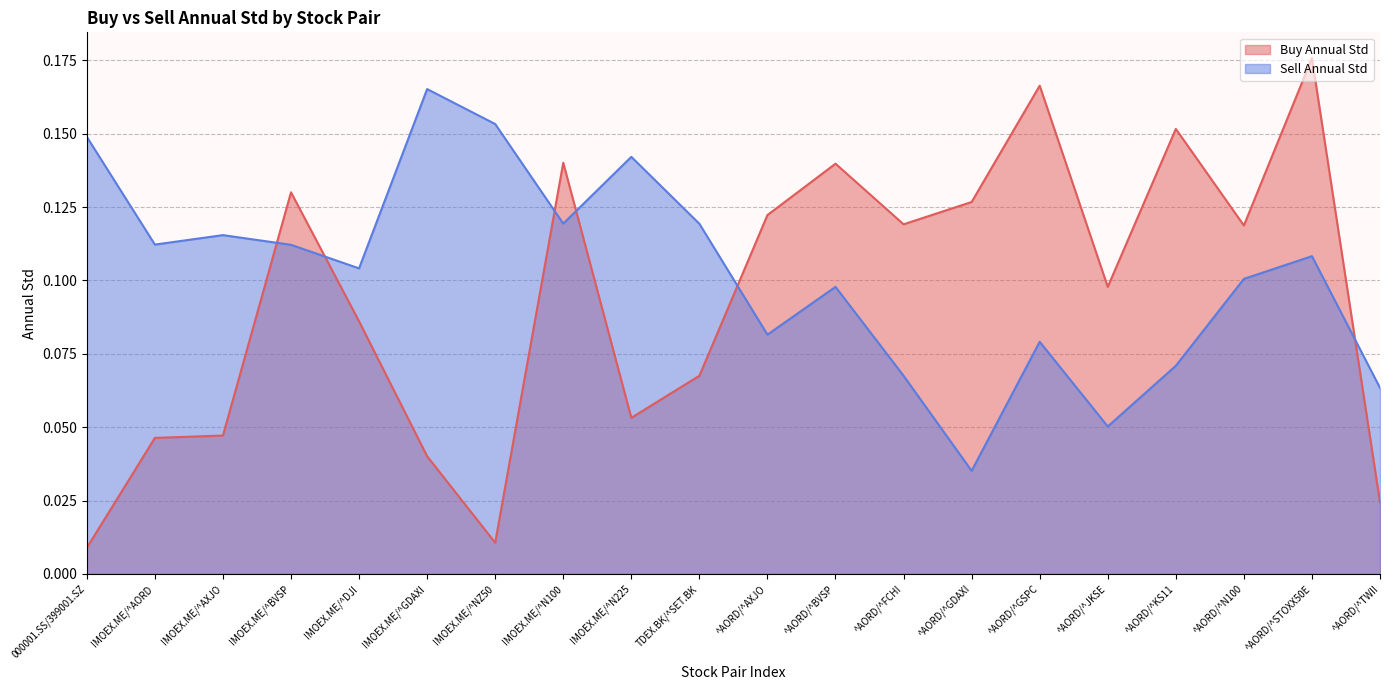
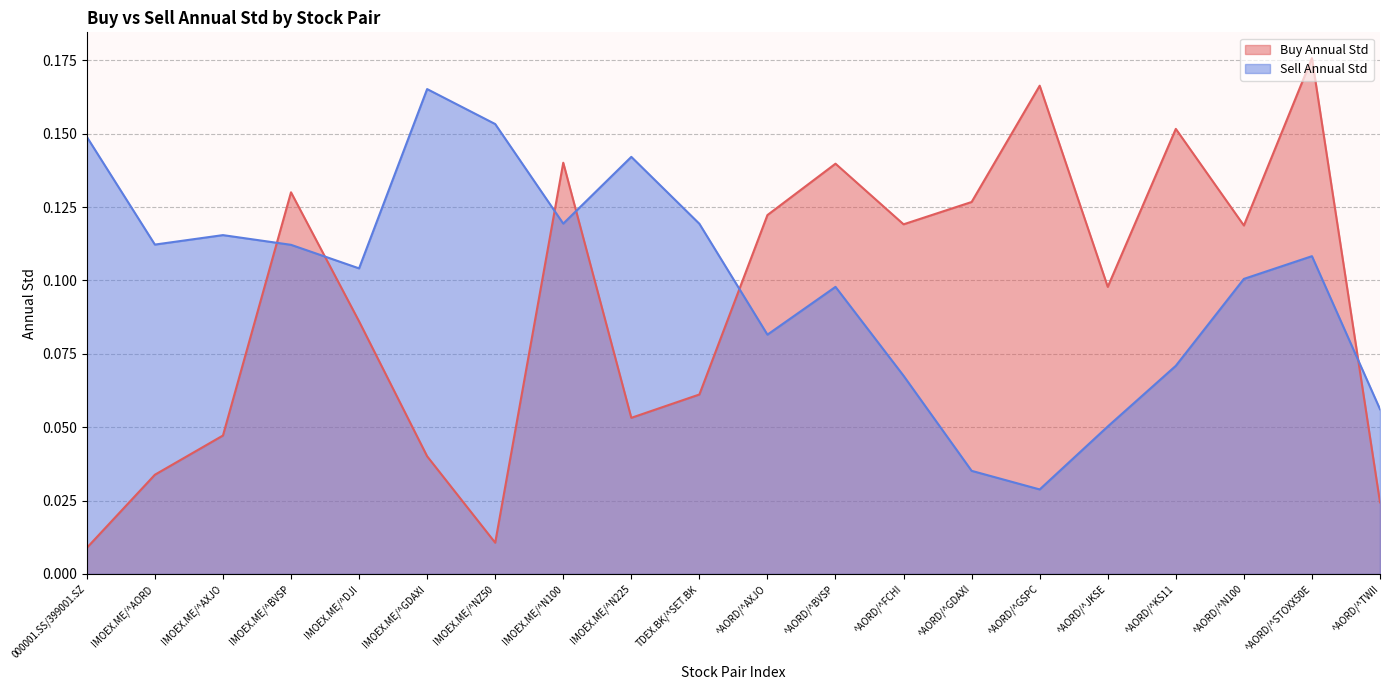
  {
    "Buy Annual Std": {
      "000001.SS/399001.SZ": 0.009,
-     "IMOEX.ME/^AORD": 0.046,
+     "IMOEX.ME/^AORD": 0.034,
      "IMOEX.ME/^AXJO": 0.047,
      "IMOEX.ME/^BVSP": 0.130,
      "IMOEX.ME/^DJI": 0.086,
      "IMOEX.ME/^GDAXI": 0.040,
      "IMOEX.ME/^NZ50": 0.011,
      "IMOEX.ME/^N100": 0.140,
      "IMOEX.ME/^N225": 0.053,
-     "TDEX.BK/^SET.BK": 0.068,
+     "TDEX.BK/^SET.BK": 0.061,
      "^AORD/^AXJO": 0.122,
      "^AORD/^BVSP": 0.140,
      "^AORD/^FCHI": 0.119,
      "^AORD/^GDAXI": 0.127,
      "^AORD/^GSPC": 0.166,
      "^AORD/^JKSE": 0.098,
      "^AORD/^KS11": 0.152,
      "^AORD/^N100": 0.119,
      "^AORD/^TWII": 0.024
    },
    "Sell Annual Std": {
      "000001.SS/399001.SZ": 0.149,
      "IMOEX.ME/^AORD": 0.112,
      "IMOEX.ME/^AXJO": 0.115,
      "IMOEX.ME/^BVSP": 0.112,
      "IMOEX.ME/^DJI": 0.104,
      "IMOEX.ME/^GDAXI": 0.165,
      "IMOEX.ME/^NZ50": 0.153,
      "IMOEX.ME/^N100": 0.119,
      "IMOEX.ME/^N225": 0.142,
      "TDEX.BK/^SET.BK": 0.119,
      "^AORD/^AXJO": 0.082,
      "^AORD/^BVSP": 0.098,
      "^AORD/^FCHI": 0.068,
      "^AORD/^GDAXI": 0.035,
-     "^AORD/^GSPC": 0.079,
+     "^AORD/^GSPC": 0.029,
      "^AORD/^JKSE": 0.050,
      "^AORD/^KS11": 0.071,
      "^AORD/^N100": 0.101,
      "^AORD/^STOXX50E": 0.108,
-     "^AORD/^TWII": 0.063
+     "^AORD/^TWII": 0.056
    }
  }
